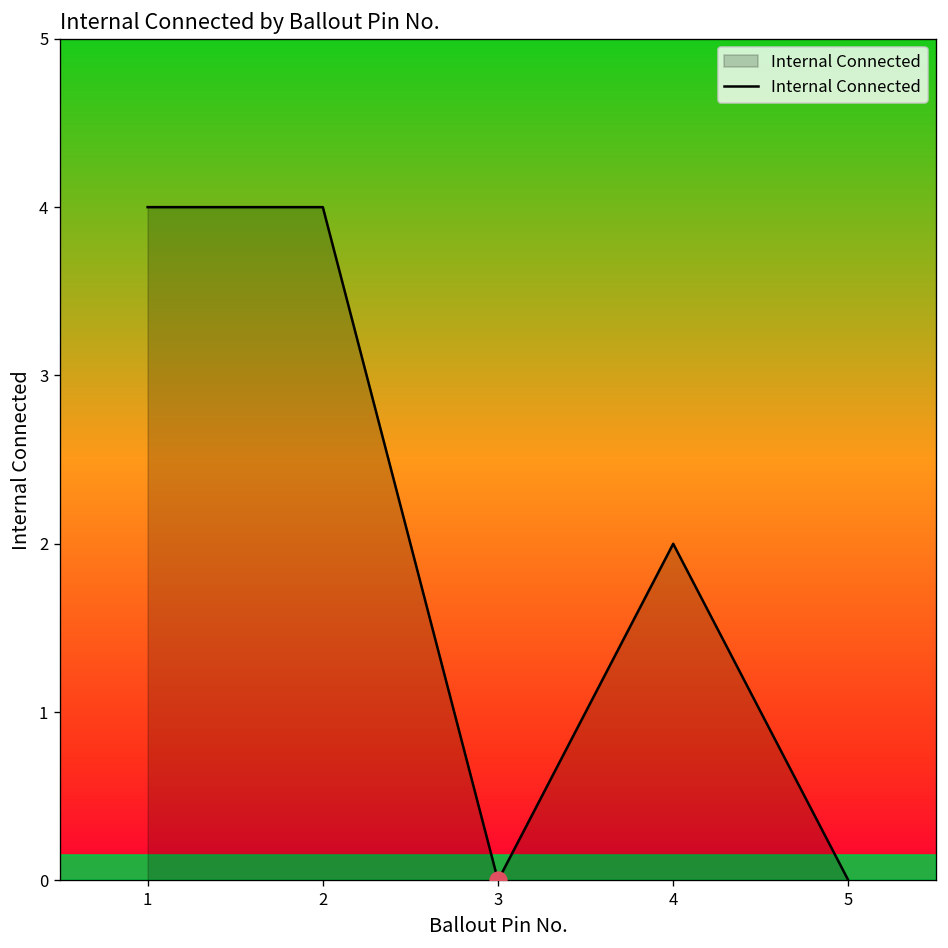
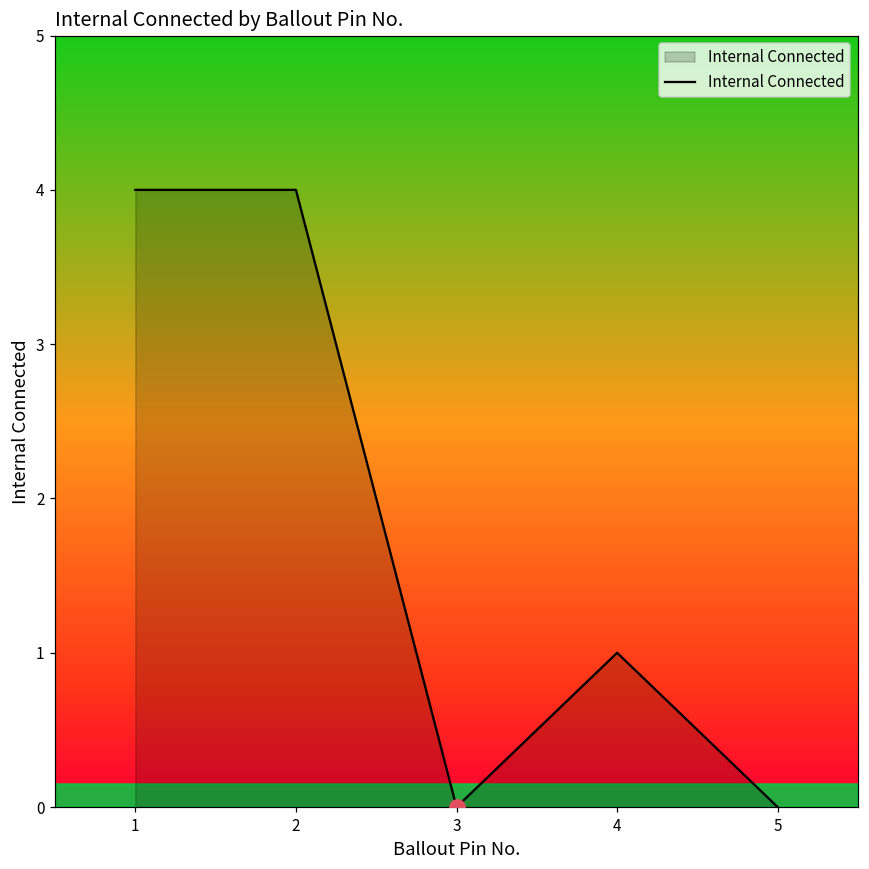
  {
    "Internal Connected": {
      "1": 4,
      "2": 4,
-     "4": 2
+     "4": 1
    }
  }
